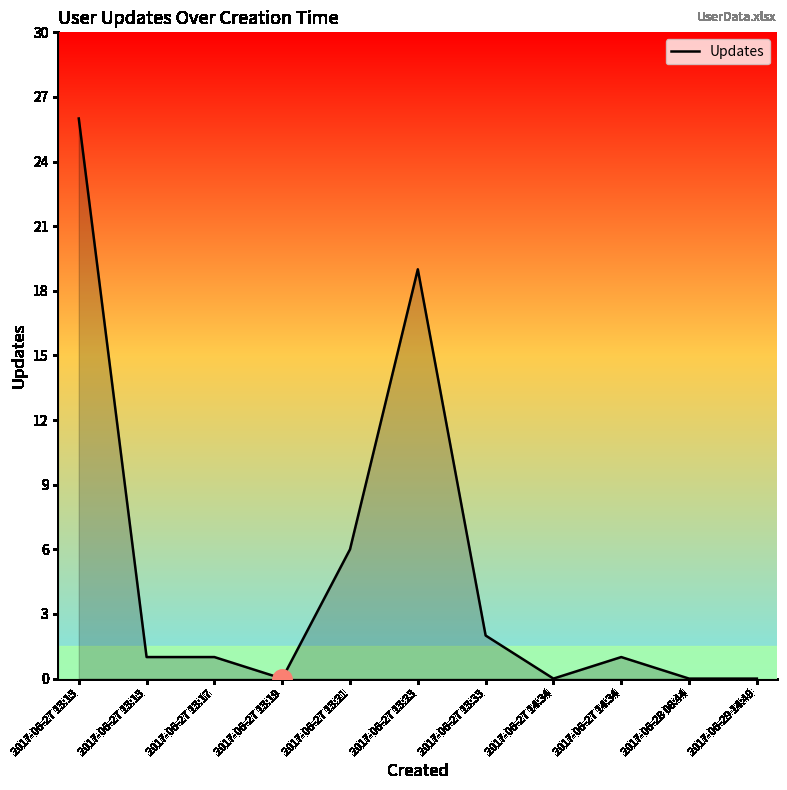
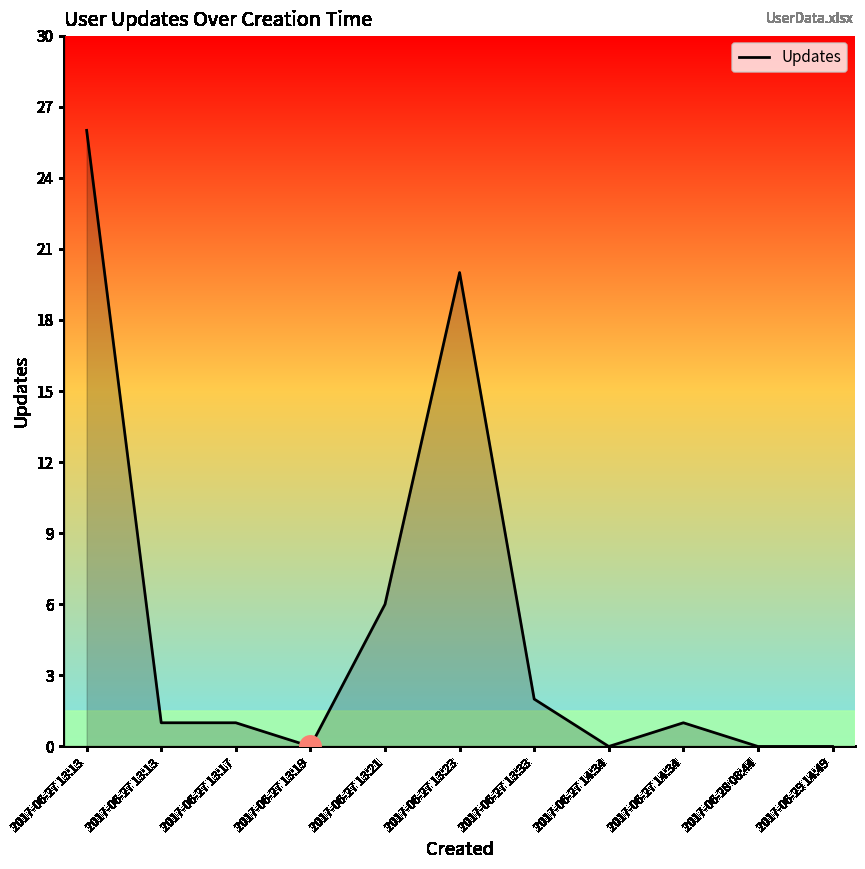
  {
    "Updates": {
      "2017-06-27 13:21": 6,
-     "2017-06-27 13:23": 19,
+     "2017-06-27 13:23": 20,
      "2017-06-27 13:33": 2
    }
  }
